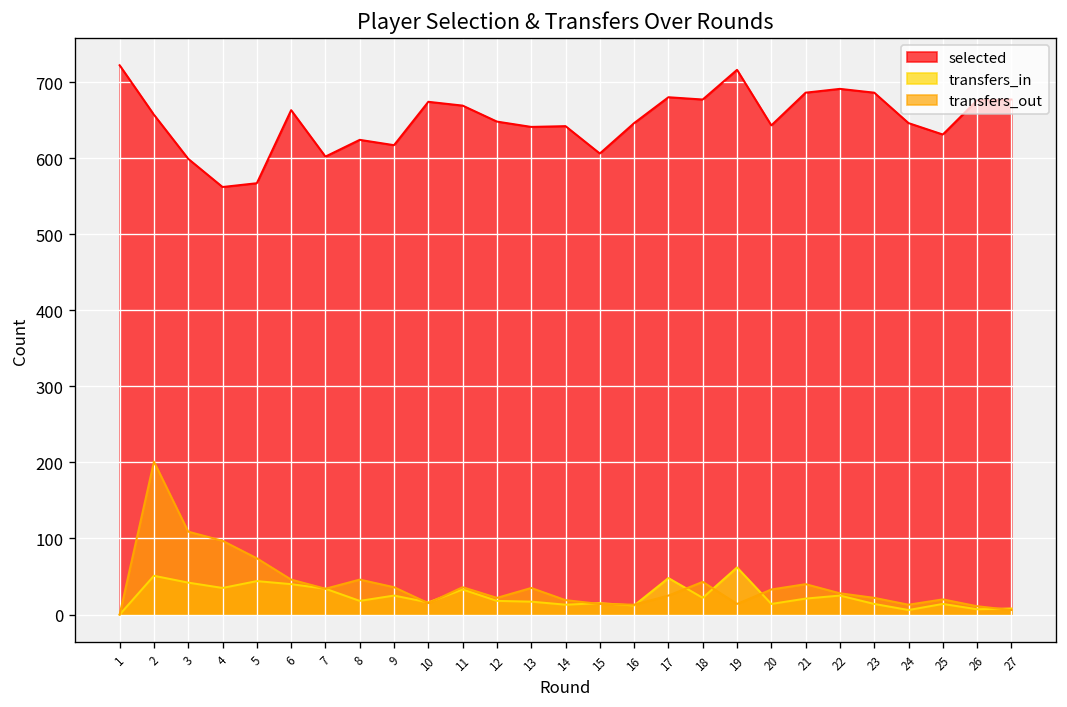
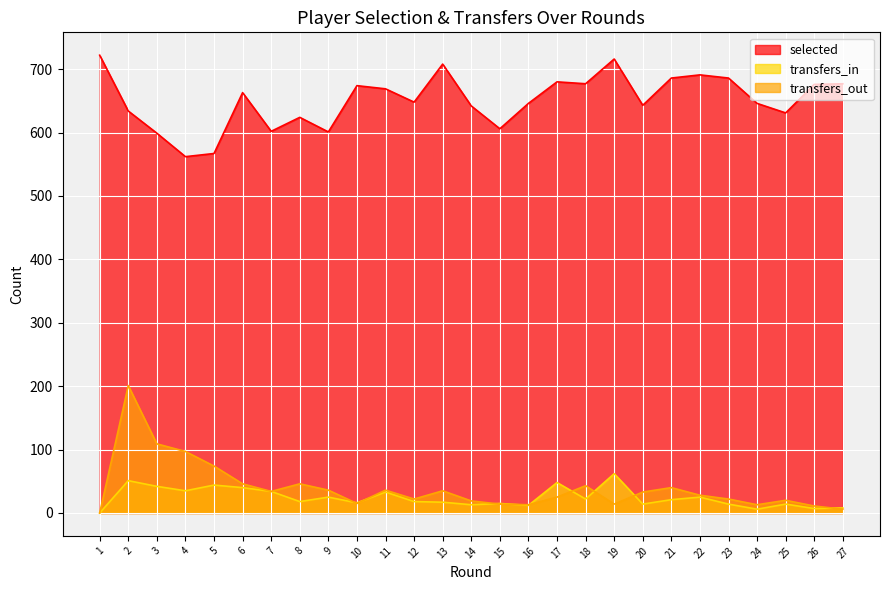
  {
    "selected": {
      "1": 720,
-     "2": 660,
+     "2": 630,
      "3": 600,
      "4": 560,
      "5": 570,
      "6": 660,
      "7": 600,
      "8": 620,
-     "9": 620,
+     "9": 600,
      "10": 670,
      "11": 670,
      "12": 650,
-     "13": 640,
+     "13": 710,
      "14": 640,
      "15": 610,
      "16": 650,
      "17": 680,
      "18": 680,
      "19": 720,
      "20": 640,
      "21": 690,
      "22": 690,
      "23": 690,
      "24": 650,
      "25": 630
    }
  }
